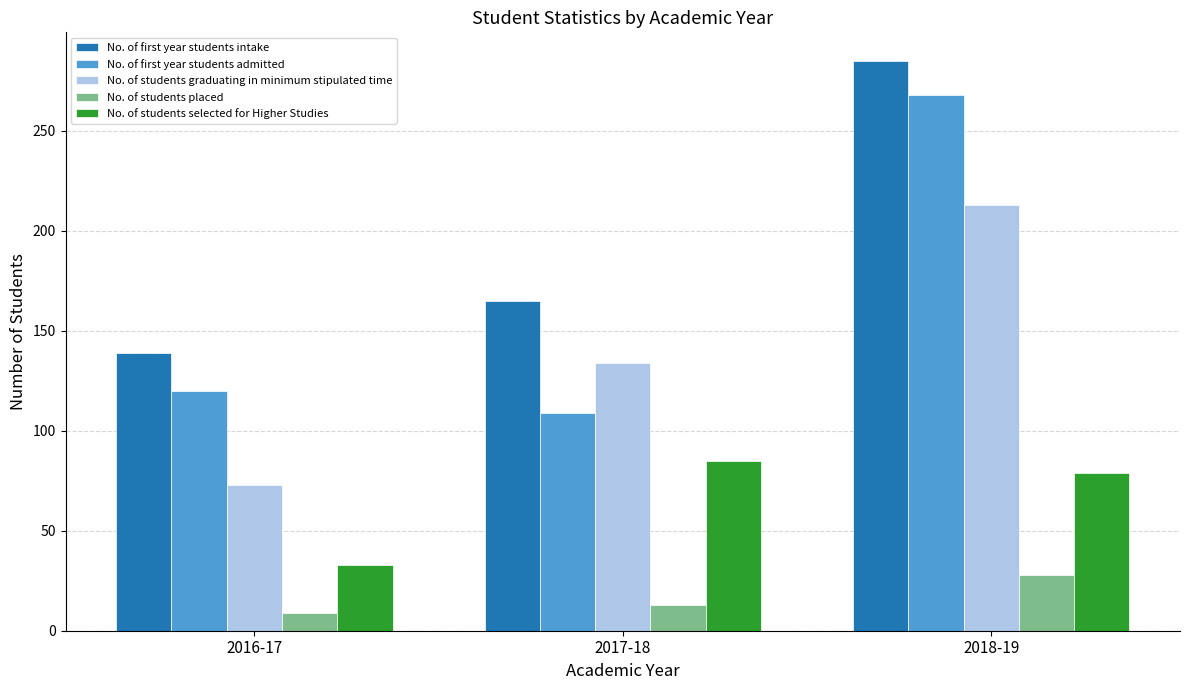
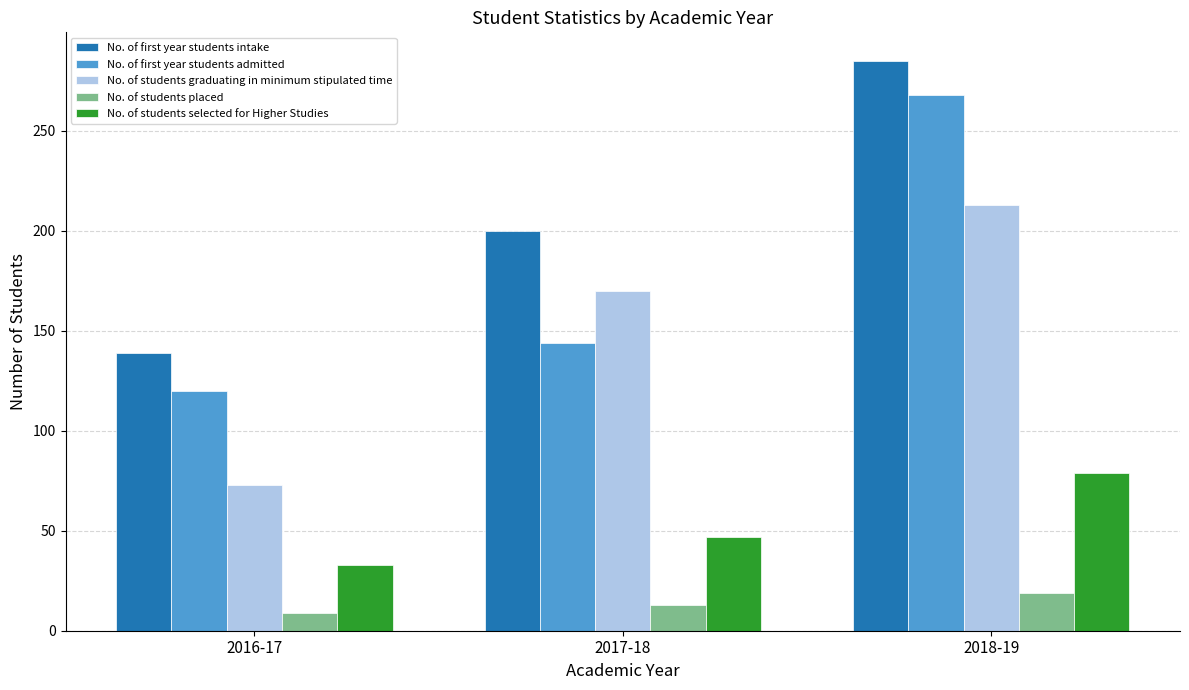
  {
    "No. of first year students intake": {
      "2016-17": 139,
-     "2017-18": 165,
+     "2017-18": 200,
      "2018-19": 285
    },
    "No. of first year students admitted": {
      "2016-17": 120,
-     "2017-18": 109,
+     "2017-18": 144,
      "2018-19": 268
    },
    "No. of students graduating in minimum stipulated time": {
      "2016-17": 73,
-     "2017-18": 134,
+     "2017-18": 170,
      "2018-19": 213
    },
    "No. of students placed": {
      "2016-17": 9,
      "2017-18": 13,
-     "2018-19": 28
+     "2018-19": 19
    },
    "No. of students selected for Higher Studies": {
      "2016-17": 33,
-     "2017-18": 85,
+     "2017-18": 47,
      "2018-19": 79
    }
  }
